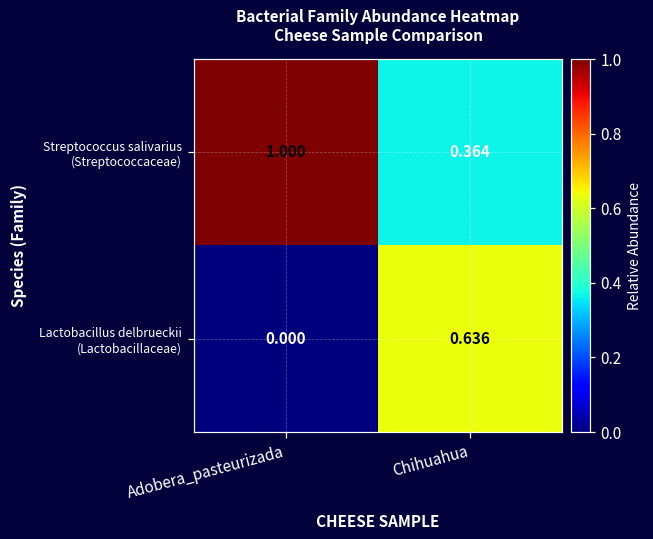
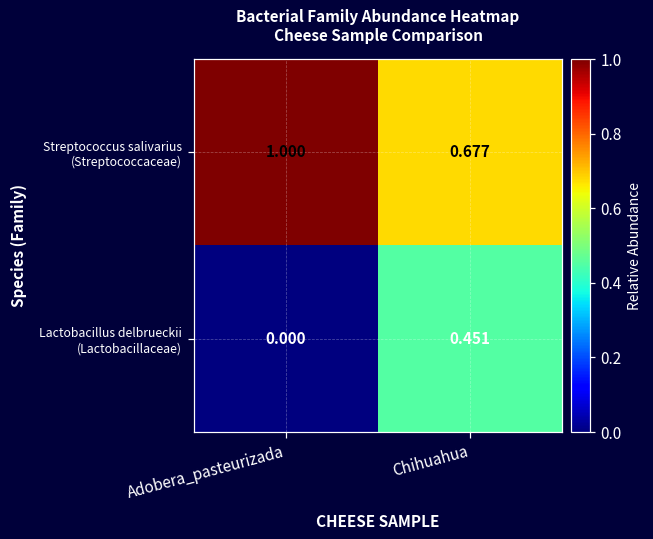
  {
    "Streptococcus salivarius (Streptococcaceae)": {
      "Adobera_pasteurizada": 1.000,
-     "Chihuahua": 0.364
+     "Chihuahua": 0.677
    },
    "Lactobacillus delbrueckii (Lactobacillaceae)": {
      "Adobera_pasteurizada": 0.000,
-     "Chihuahua": 0.636
+     "Chihuahua": 0.451
    }
  }
